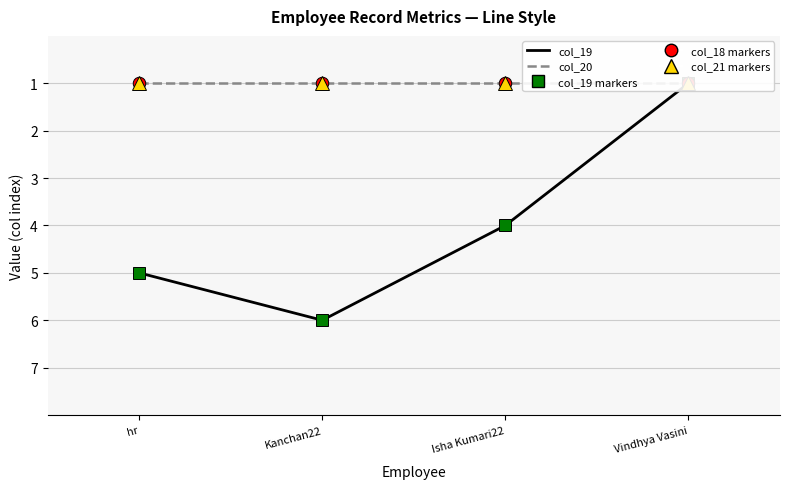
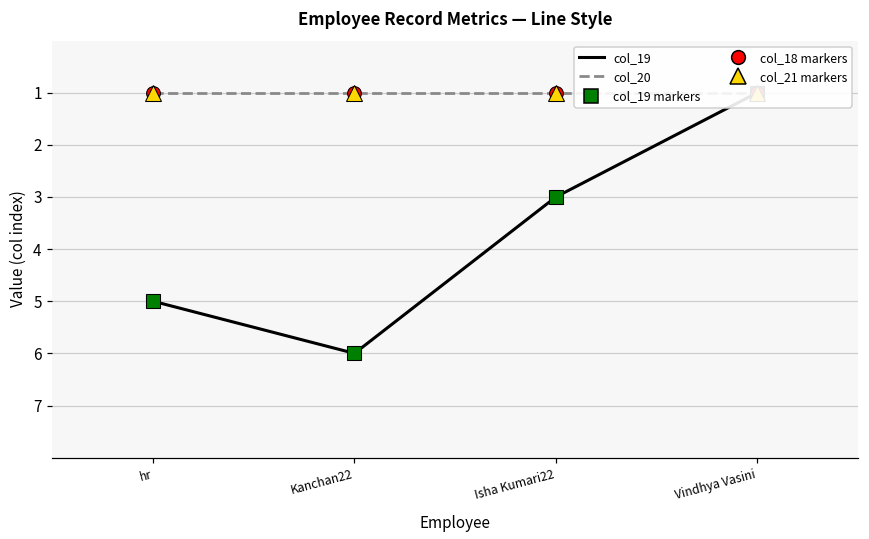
  {
    "col_19": {
-     "Isha Kumari22": 4
+     "Isha Kumari22": 3
    }
  }
